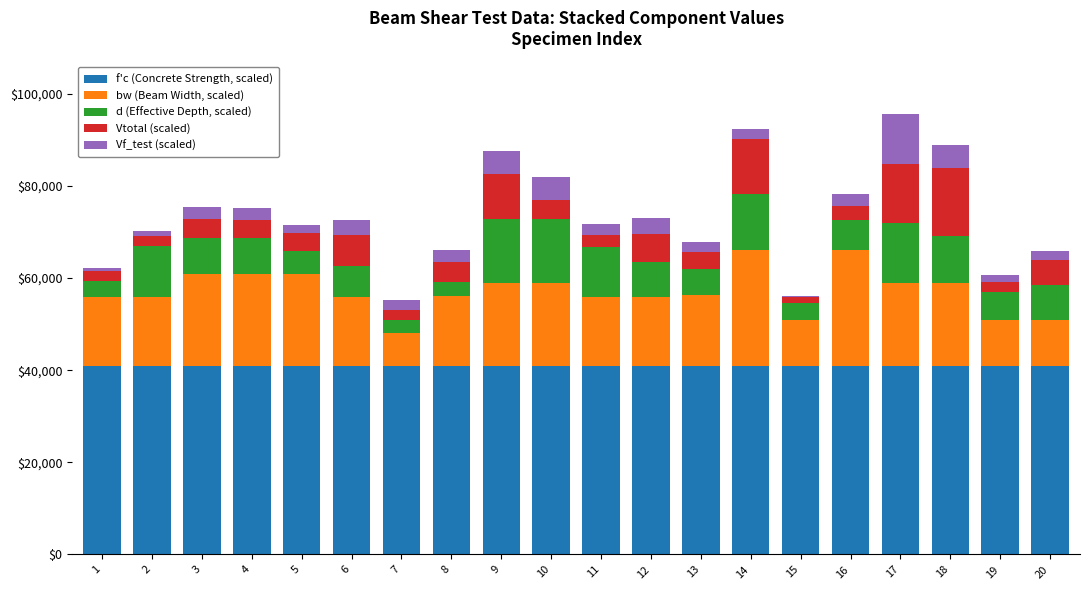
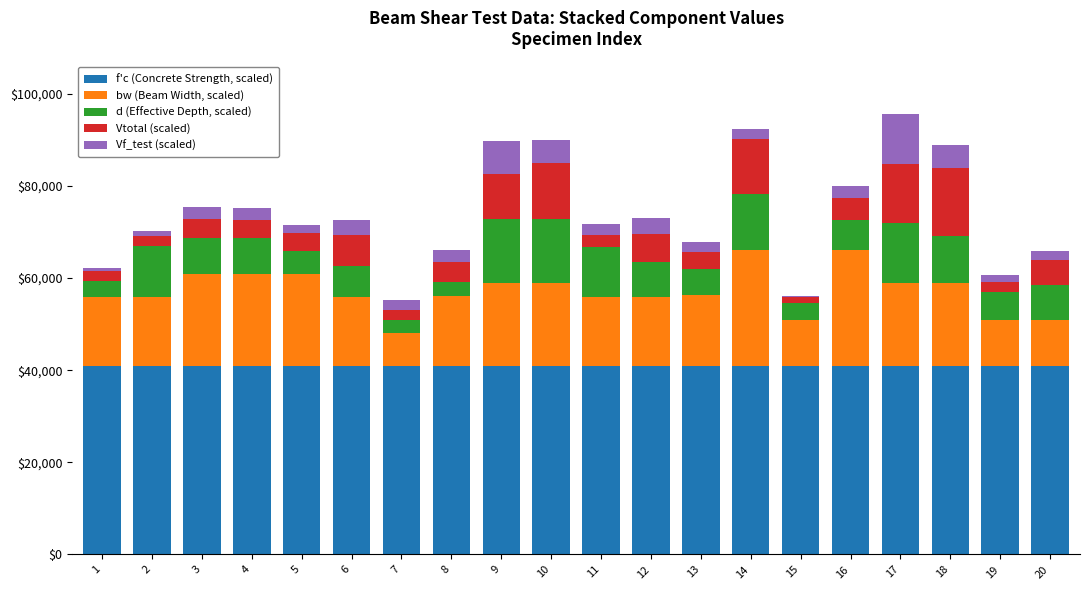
  {
    "f'c (Concrete Strength, scaled)": {
      "1": "$41,000",
      "2": "$41,000",
      "3": "$41,000",
      "4": "$41,000",
      "5": "$41,000",
      "6": "$41,000",
      "7": "$41,000",
      "8": "$41,000",
      "9": "$41,000",
      "10": "$41,000",
      "11": "$41,000",
      "12": "$41,000",
      "13": "$41,000",
      "14": "$41,000",
      "15": "$41,000",
      "16": "$41,000",
      "17": "$41,000",
      "18": "$41,000",
      "19": "$41,000",
      "20": "$41,000"
    },
    "bw (Beam Width, scaled)": {
      "1": "$15,000",
      "2": "$15,000",
      "3": "$20,000",
      "4": "$20,000",
      "5": "$20,000",
      "6": "$15,000",
      "7": "$7,000",
      "8": "$15,000",
      "9": "$18,000",
      "10": "$18,000",
      "11": "$15,000",
      "12": "$15,000",
      "13": "$15,000",
      "14": "$25,000",
      "15": "$10,000",
      "16": "$25,000",
      "17": "$18,000",
      "18": "$18,000",
      "19": "$10,000",
      "20": "$10,000"
    },
    "d (Effective Depth, scaled)": {
      "1": "$3,000",
      "2": "$11,000",
      "3": "$8,000",
      "4": "$8,000",
      "5": "$5,000",
      "6": "$7,000",
      "7": "$3,000",
      "8": "$3,000",
      "9": "$14,000",
      "10": "$14,000",
      "11": "$11,000",
      "12": "$8,000",
      "13": "$6,000",
      "14": "$12,000",
      "15": "$4,000",
      "16": "$7,000",
      "17": "$13,000",
      "18": "$10,000",
      "19": "$6,000",
      "20": "$8,000"
    },
    "Vtotal (scaled)": {
      "1": "$2,000",
      "2": "$2,000",
      "3": "$4,000",
      "4": "$4,000",
      "5": "$4,000",
      "6": "$7,000",
      "7": "$2,000",
      "8": "$4,000",
      "9": "$10,000",
-     "10": "$4,000",
+     "10": "$12,000",
      "11": "$2,000",
      "12": "$6,000",
      "13": "$4,000",
      "14": "$12,000",
      "15": "$1,000",
-     "16": "$3,000",
+     "16": "$5,000",
      "17": "$13,000",
      "18": "$15,000",
      "19": "$2,000",
      "20": "$5,000"
    },
    "Vf_test (scaled)": {
      "1": "$1,000",
      "2": "$1,000",
      "3": "$3,000",
      "4": "$3,000",
      "5": "$2,000",
      "6": "$3,000",
      "7": "$2,000",
      "8": "$3,000",
-     "9": "$5,000",
+     "9": "$7,000",
      "10": "$5,000",
      "11": "$3,000",
      "12": "$4,000",
      "13": "$2,000",
      "14": "$2,000",
      "16": "$3,000",
      "17": "$11,000",
      "18": "$5,000",
      "19": "$1,000",
      "20": "$2,000"
    }
  }
